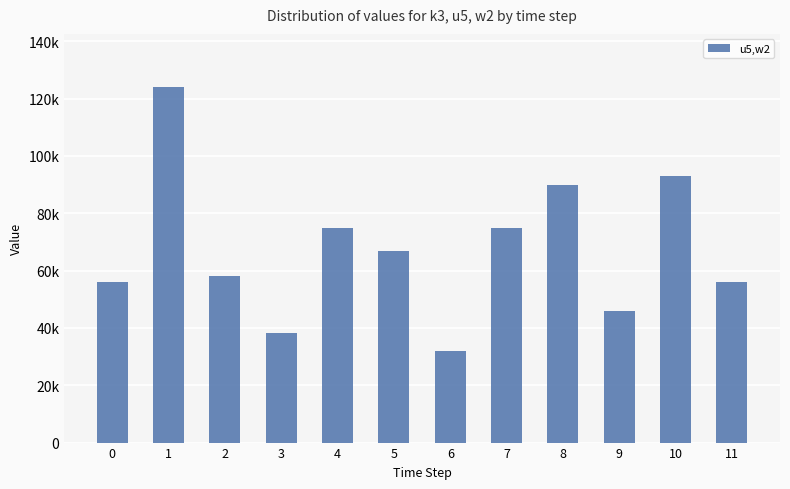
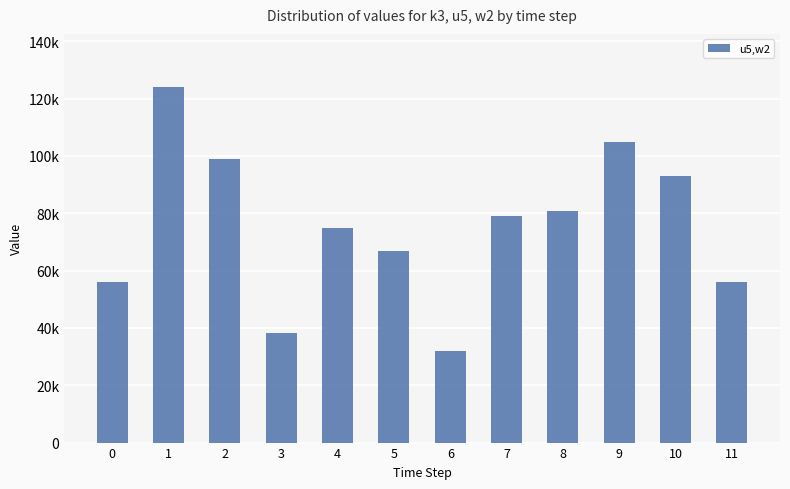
  {
    "0": 56000,
    "1": 124000,
-   "2": 58000,
+   "2": 99000,
    "3": 38000,
    "4": 75000,
    "5": 67000,
    "6": 32000,
-   "7": 75000,
-   "8": 90000,
-   "9": 46000,
+   "7": 79000,
+   "8": 81000,
+   "9": 105000,
    "10": 93000,
    "11": 56000
  }
